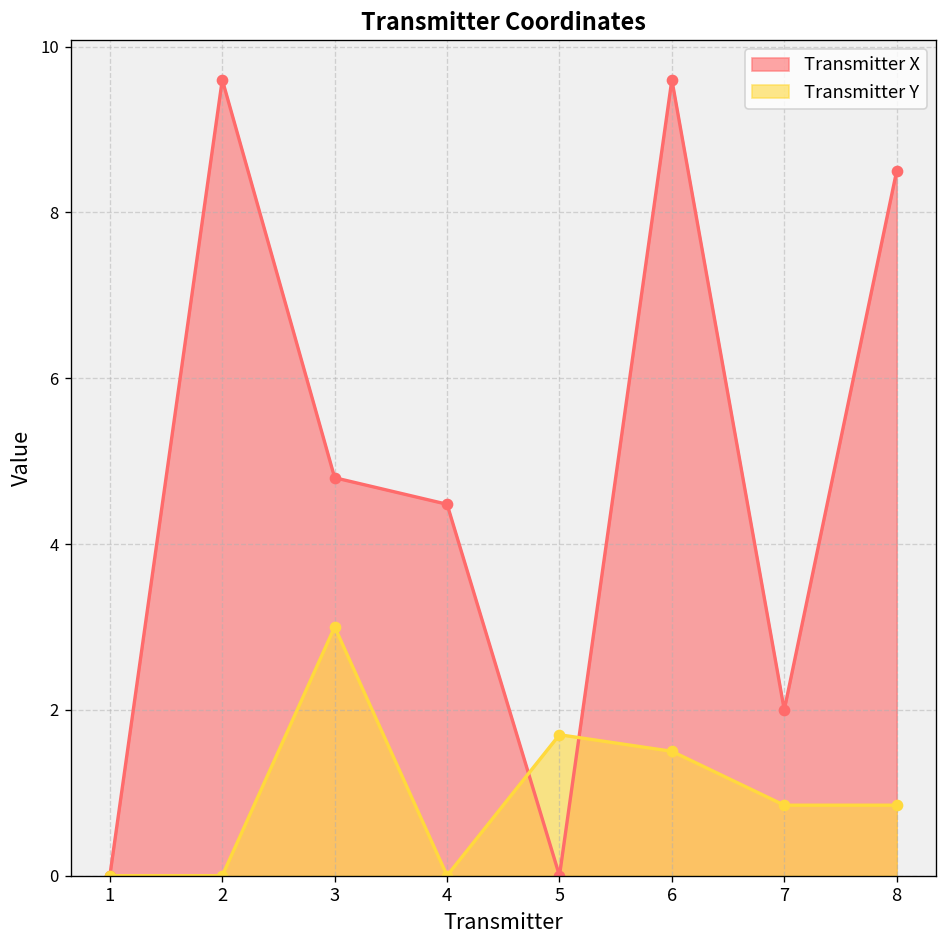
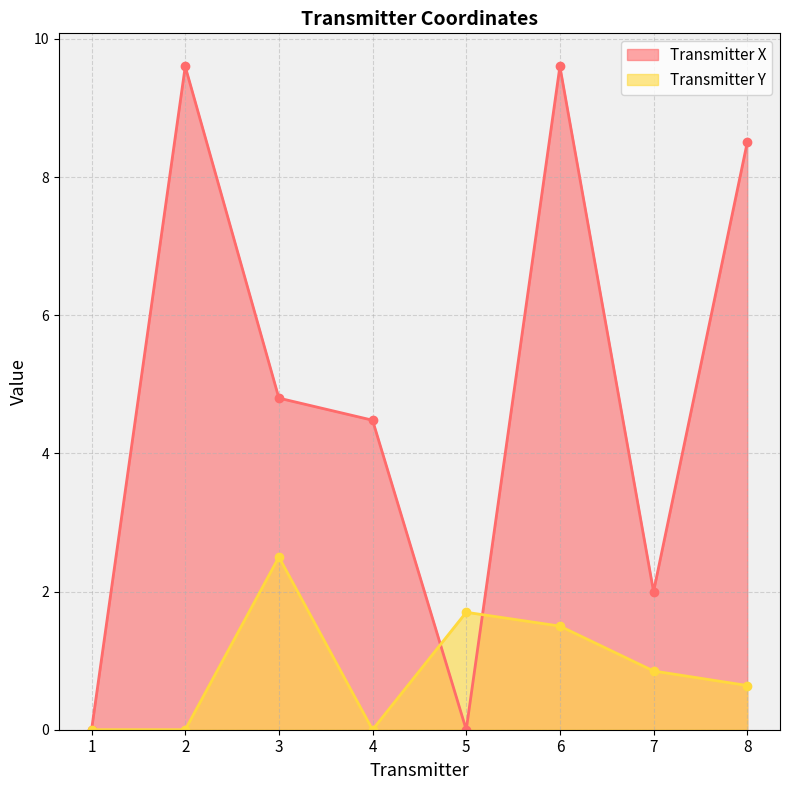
  {
    "Transmitter X": {
      "2": 9.6,
      "3": 4.8,
      "4": 4.5,
      "5": 0.0,
      "6": 9.6,
      "7": 2.0,
      "8": 8.5
    },
    "Transmitter Y": {
      "2": 0.0,
-     "3": 3.0,
+     "3": 2.5,
      "4": 0.0,
      "5": 1.7,
      "6": 1.5,
      "7": 0.9,
-     "8": 0.9
+     "8": 0.6
    }
  }
